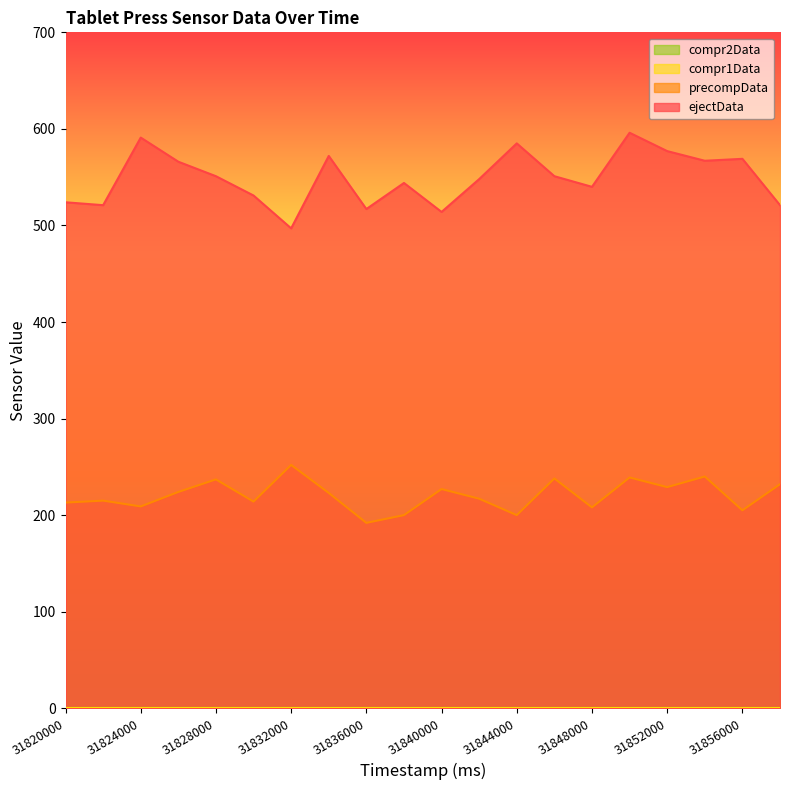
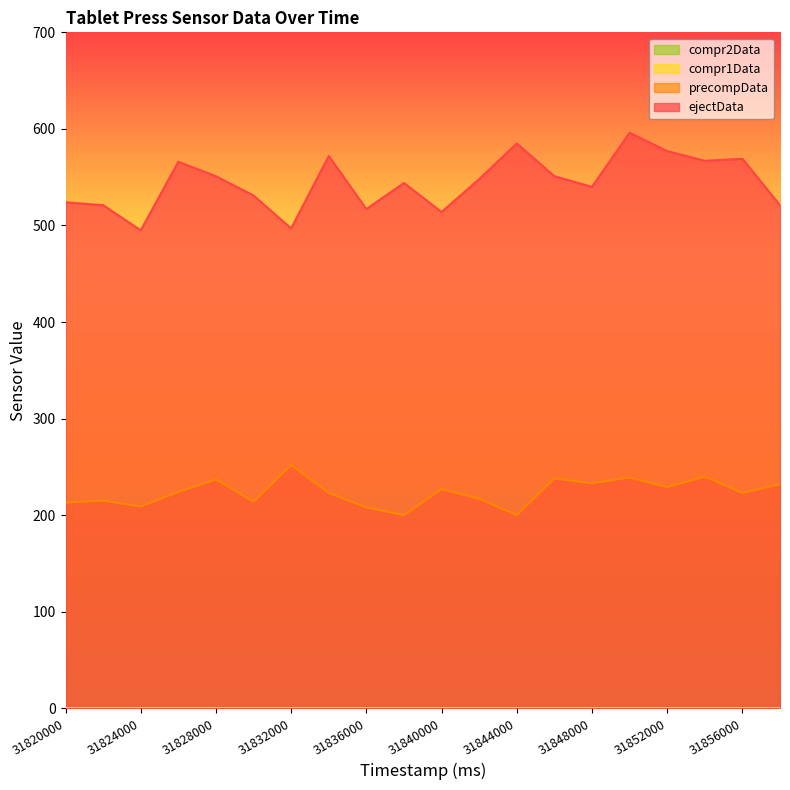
  {
    "compr1Data": {
      "31820000": 0,
      "31824000": 0,
      "31828000": 0,
      "31832000": 0,
      "31836000": 0,
      "31840000": 0,
      "31844000": 0,
      "31848000": 0,
      "31852000": 0,
      "31856000": 0
    },
    "precompData": {
      "31820000": 210,
      "31824000": 210,
      "31828000": 240,
      "31832000": 250,
-     "31836000": 190,
+     "31836000": 210,
      "31840000": 230,
      "31844000": 200,
-     "31848000": 210,
+     "31848000": 230,
      "31852000": 230,
-     "31856000": 210
+     "31856000": 220
    },
    "ejectData": {
      "31820000": 520,
-     "31824000": 590,
+     "31824000": 500,
      "31828000": 550,
      "31832000": 500,
      "31836000": 520,
      "31840000": 510,
      "31844000": 590,
      "31848000": 540,
      "31852000": 580,
      "31856000": 570
    }
  }
